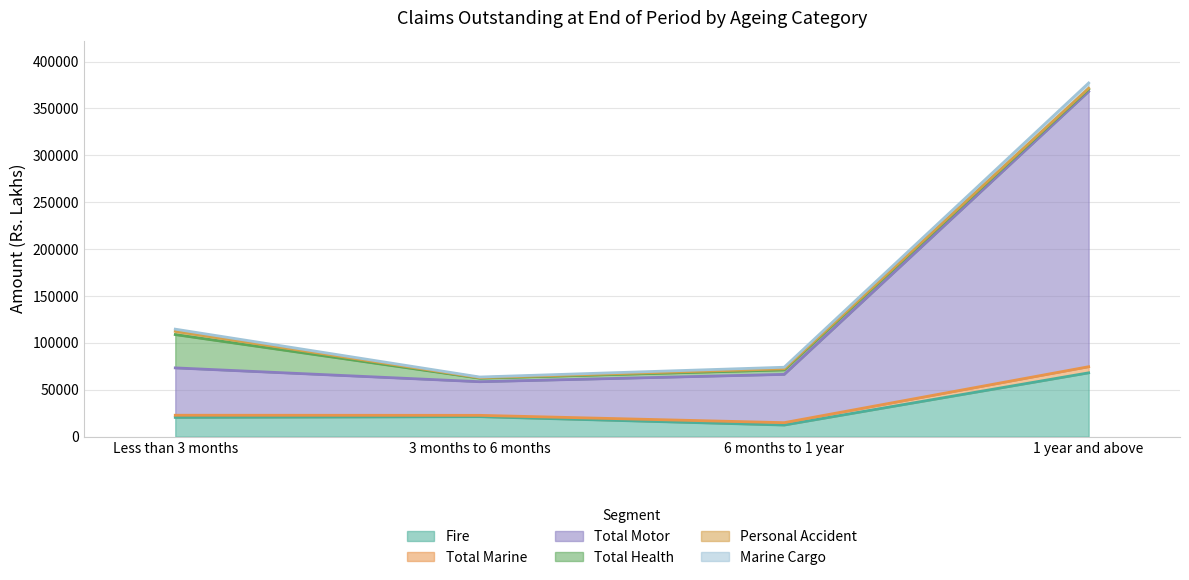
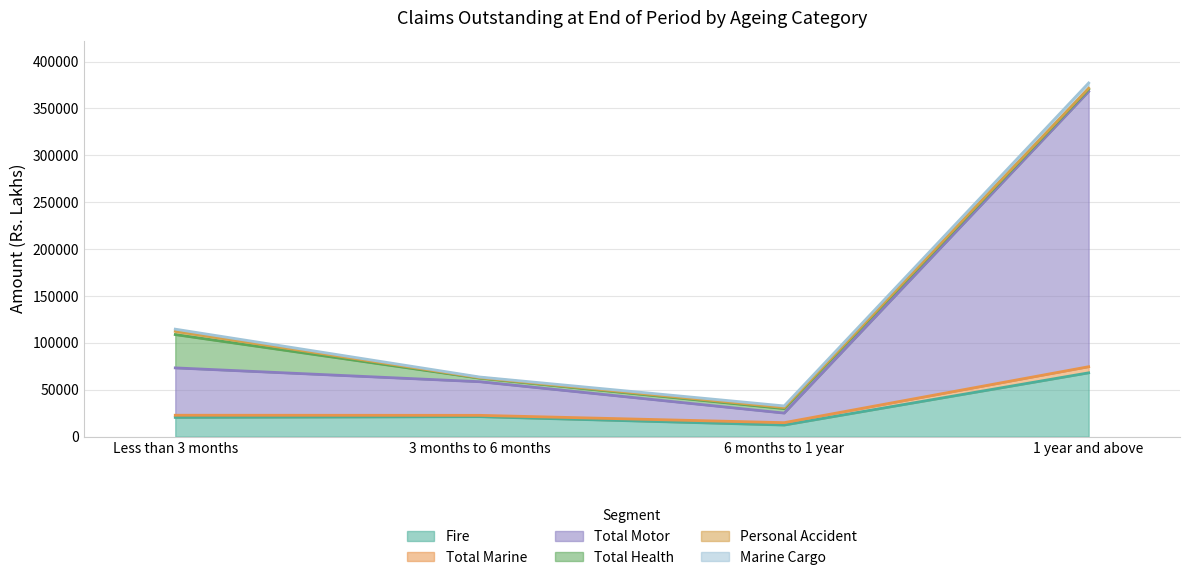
  {
    "Total Motor": {
      "Less than 3 months": 50000,
      "3 months to 6 months": 40000,
-     "6 months to 1 year": 50000
+     "6 months to 1 year": 10000
    },
    "Marine Cargo": {
      "1 year and above": 10000
    }
  }
